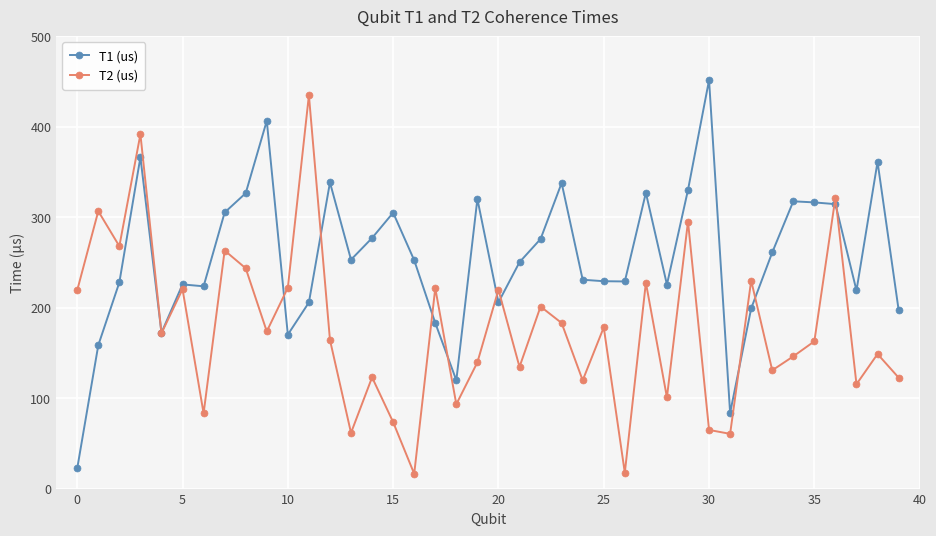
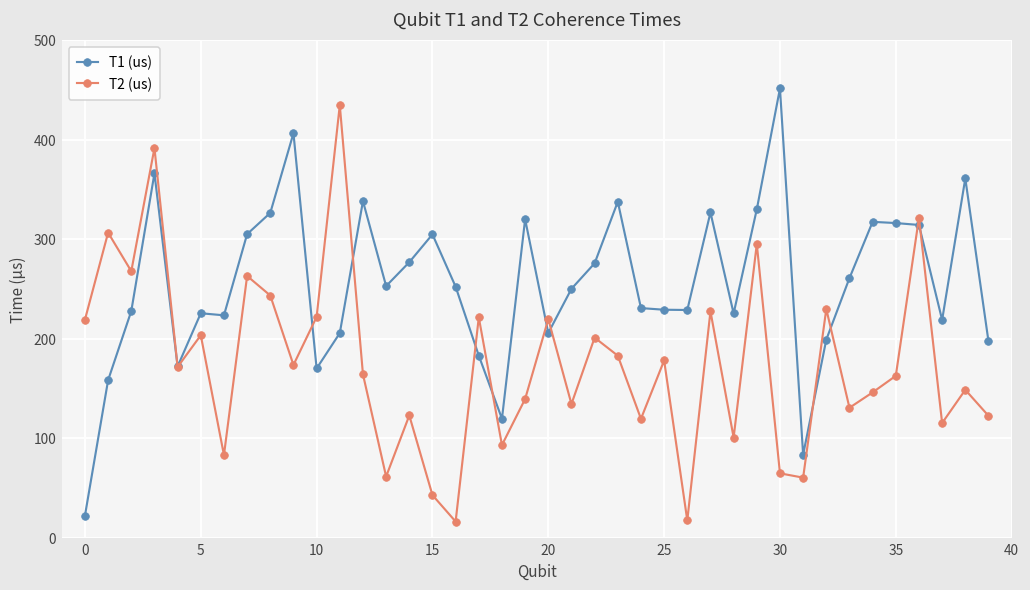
  {
    "T1 (us)": {
      "0": 20,
      "5": 230,
      "10": 170,
      "15": 300,
      "20": 210,
      "25": 230,
      "30": 450,
      "35": 320
    },
    "T2 (us)": {
      "0": 220,
-     "5": 220,
+     "5": 200,
      "10": 220,
-     "15": 70,
+     "15": 40,
      "20": 220,
      "25": 180,
      "30": 60,
      "35": 160
    }
  }
